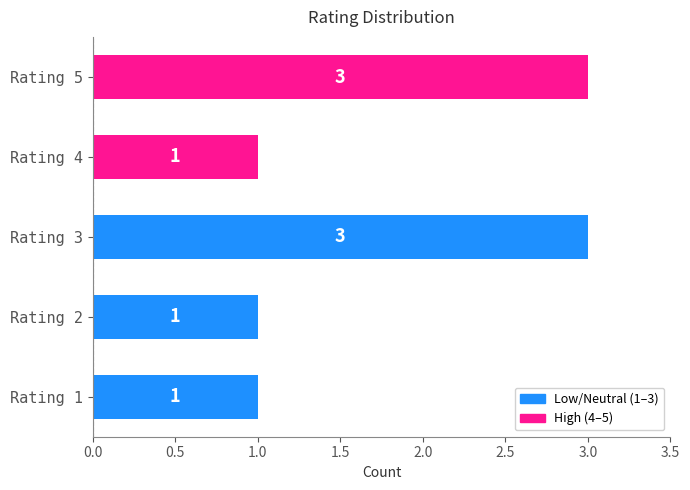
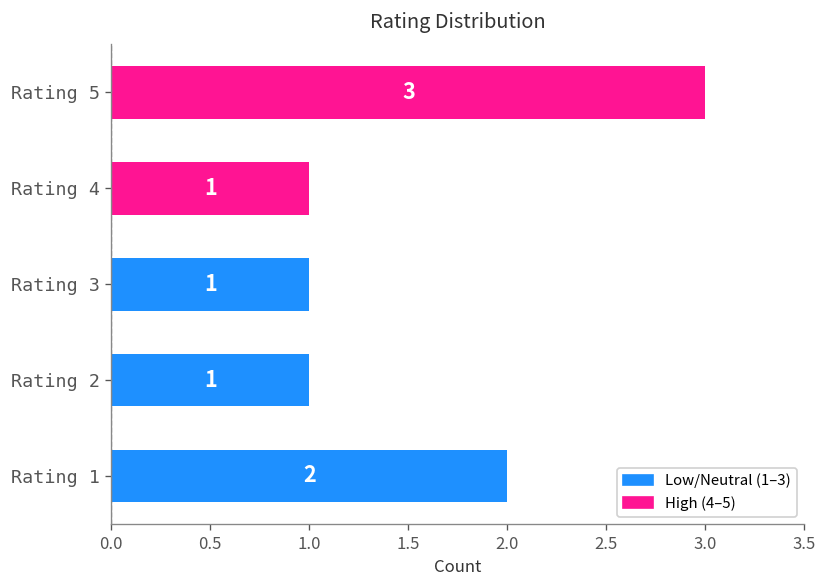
  {
    "Rating 5": 3,
    "Rating 4": 1,
-   "Rating 3": 3,
+   "Rating 3": 1,
    "Rating 2": 1,
-   "Rating 1": 1
+   "Rating 1": 2
  }
